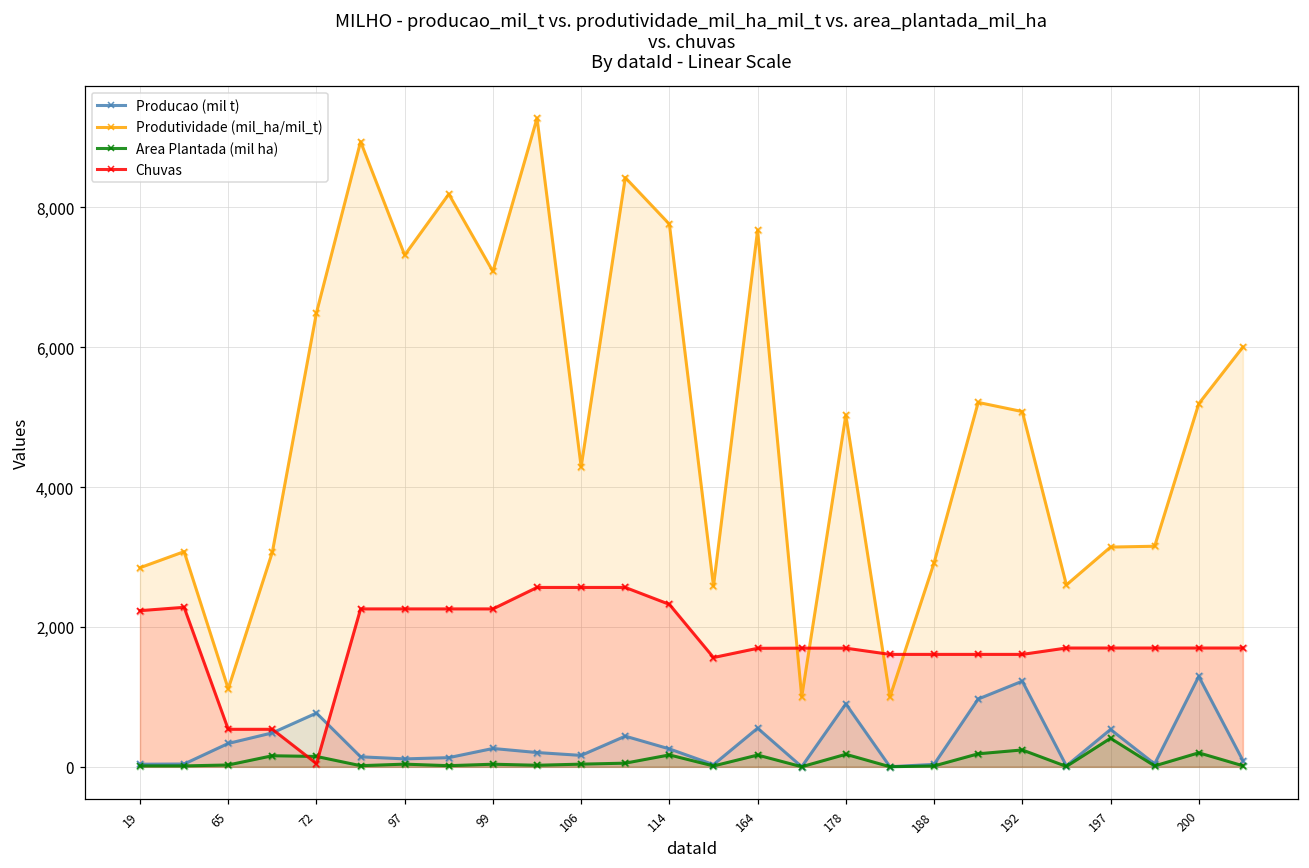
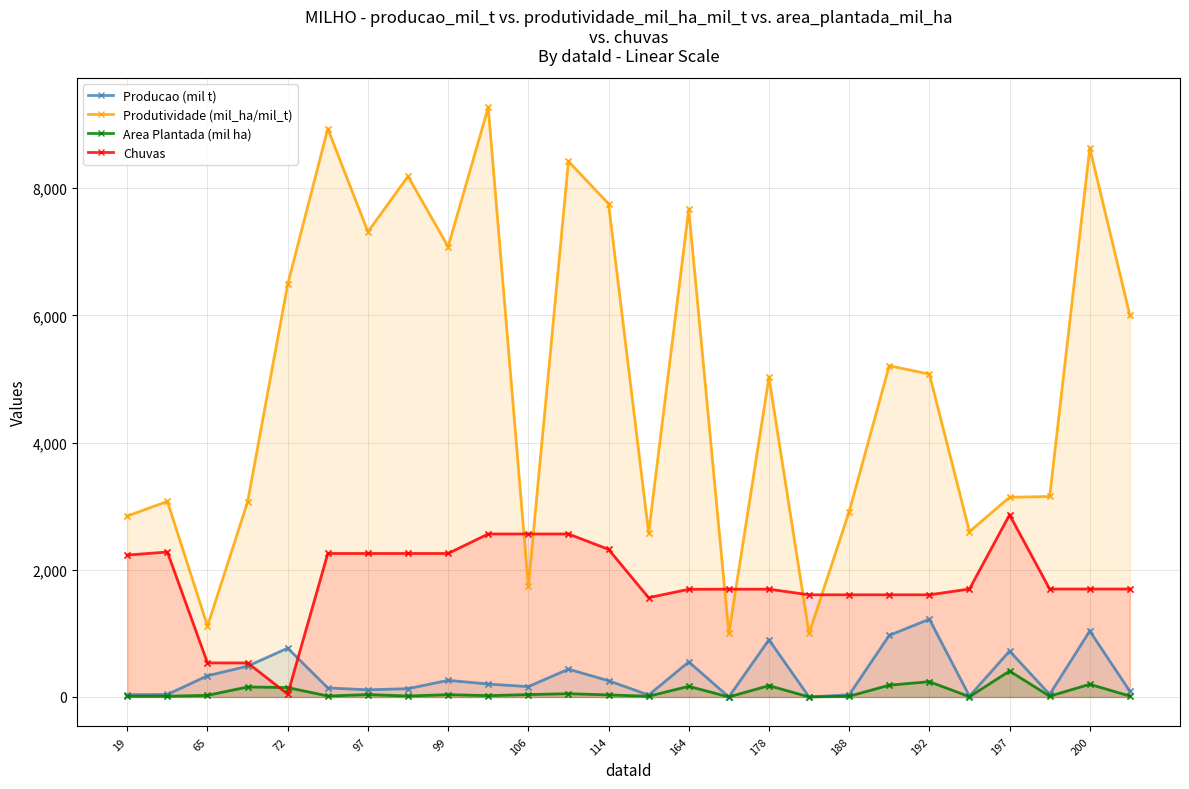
  {
    "Producao (mil t)": {
      "65": "300",
      "72": "800",
      "97": "100",
      "99": "300",
      "106": "200",
      "114": "300",
      "164": "600",
      "178": "900",
      "192": "1,200",
-     "197": "500",
-     "200": "1,300"
+     "197": "700",
+     "200": "1,000"
    },
    "Produtividade (mil_ha/mil_t)": {
      "65": "1,100",
      "72": "6,500",
      "97": "7,300",
      "99": "7,100",
-     "106": "4,300",
+     "106": "1,700",
      "114": "7,800",
      "164": "7,700",
      "178": "5,000",
      "188": "2,900",
      "192": "5,100",
      "197": "3,100",
-     "200": "5,200"
+     "200": "8,600"
    },
    "Area Plantada (mil ha)": {
      "65": "0",
      "72": "100",
      "97": "0",
      "99": "0",
      "106": "0",
-     "114": "200",
+     "114": "0",
      "164": "200",
      "178": "200",
      "192": "200",
      "197": "400",
      "200": "200"
    },
    "Chuvas": {
      "65": "500",
      "72": "0",
      "97": "2,300",
      "99": "2,300",
      "106": "2,600",
      "114": "2,300",
      "164": "1,700",
      "178": "1,700",
      "188": "1,600",
      "192": "1,600",
-     "197": "1,700",
+     "197": "2,900",
      "200": "1,700"
    }
  }
